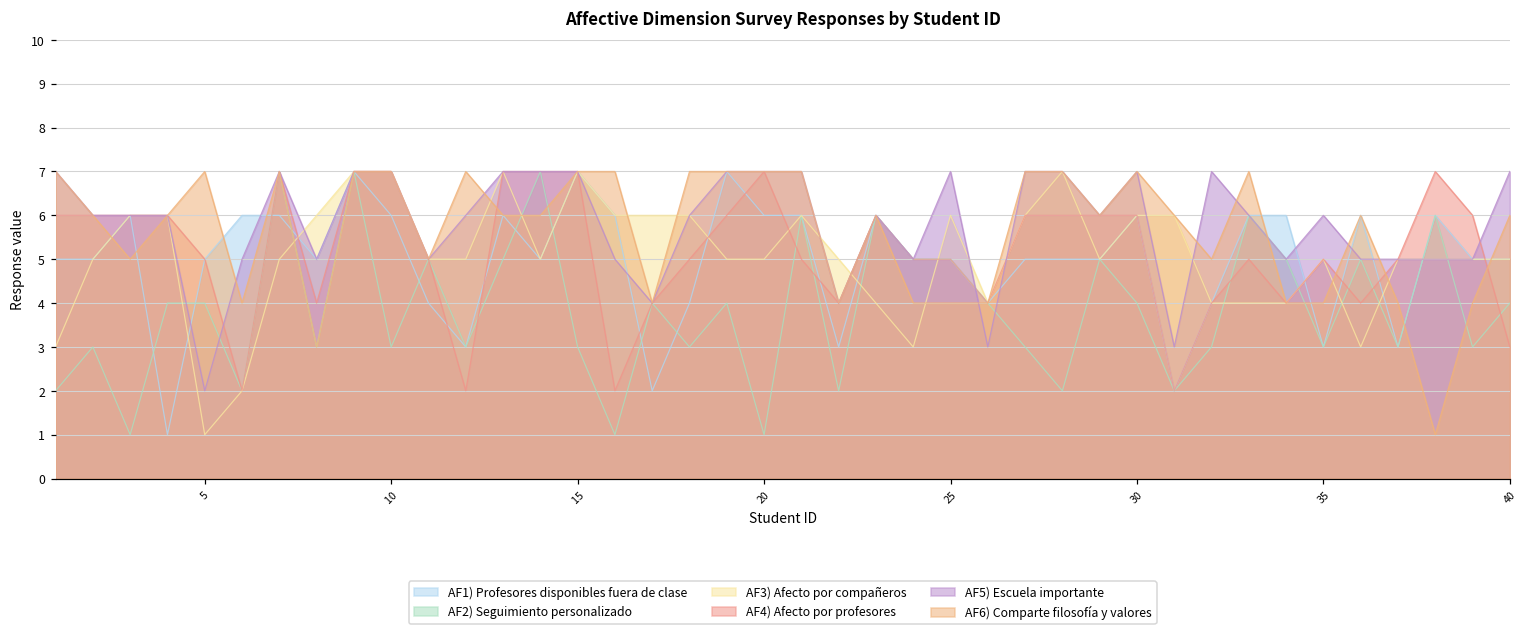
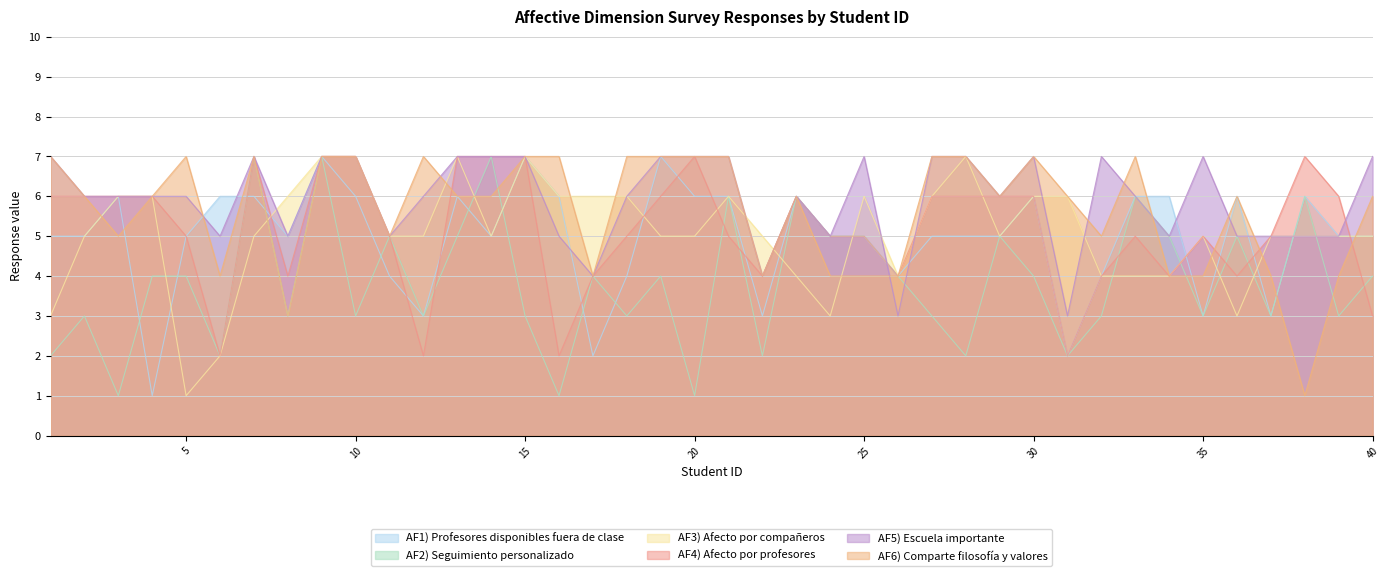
  {
    "AF5) Escuela importante": {
-     "5": 2,
+     "5": 6,
      "25": 7,
-     "35": 6,
+     "35": 7,
      "40": 7
    }
  }
